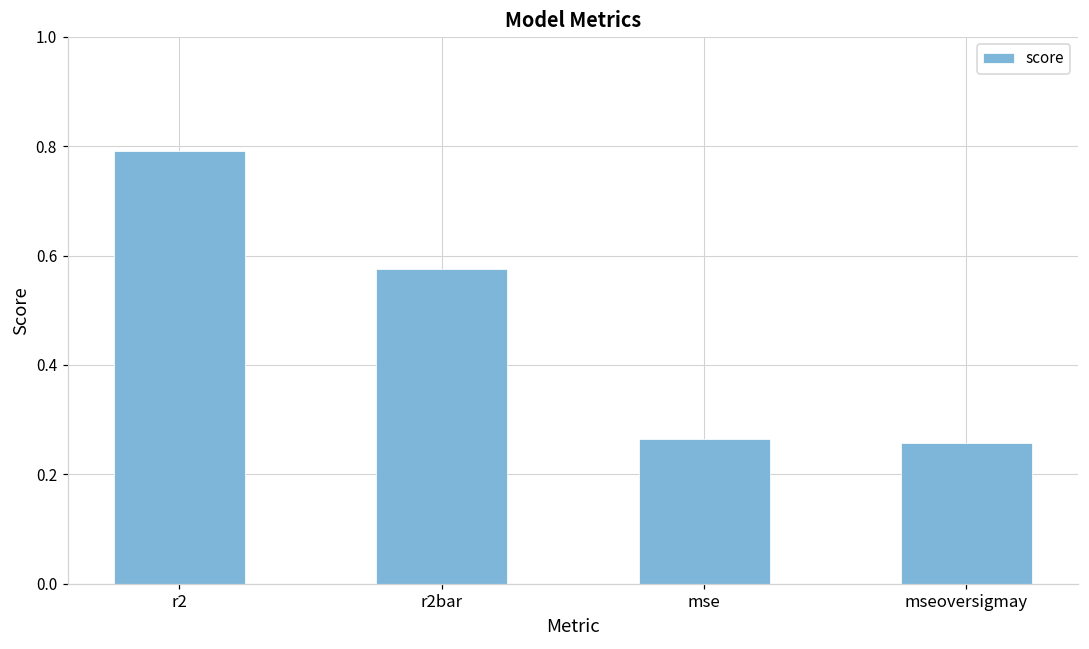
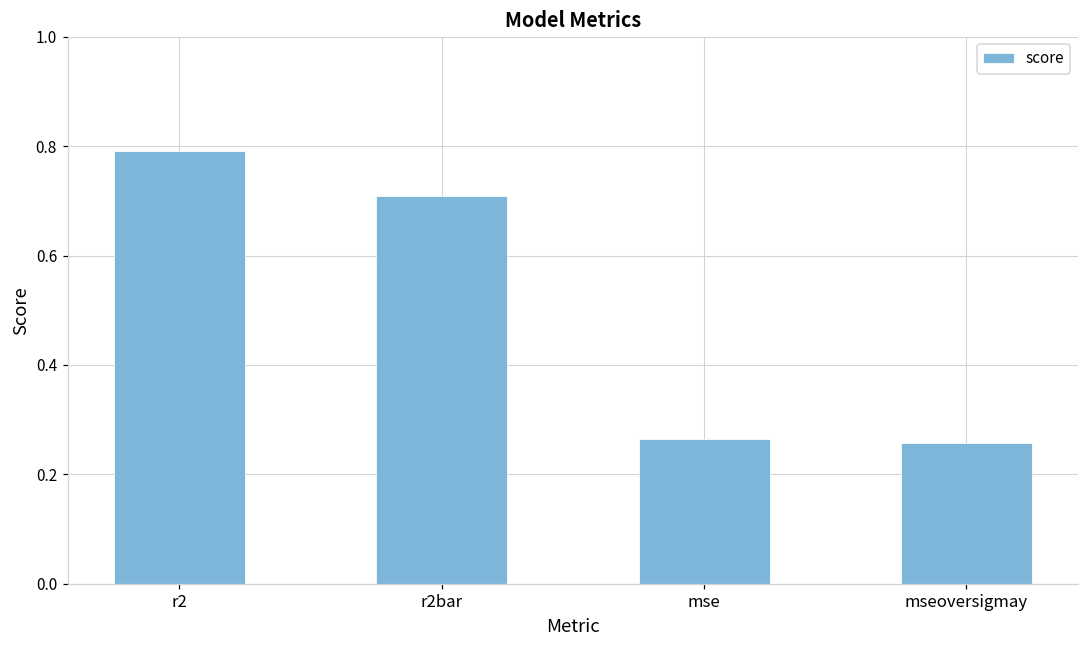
  {
    "r2": 0.79,
-   "r2bar": 0.58,
+   "r2bar": 0.71,
    "mse": 0.27,
    "mseoversigmay": 0.26
  }
